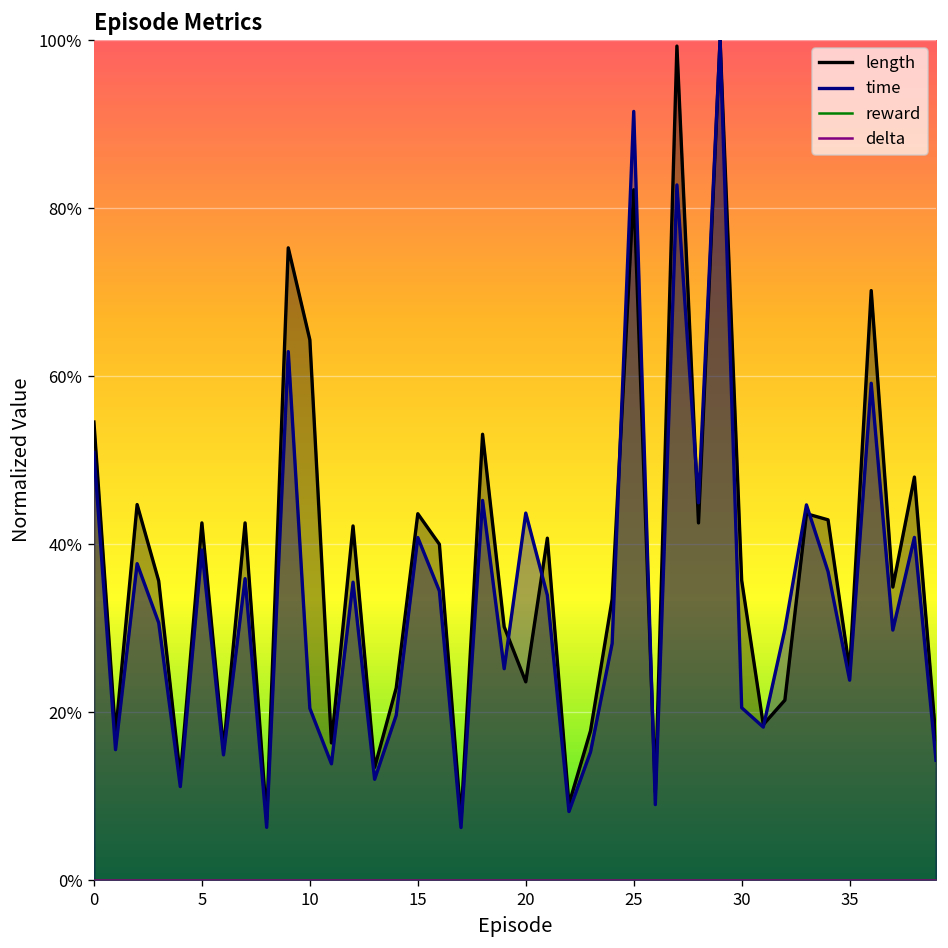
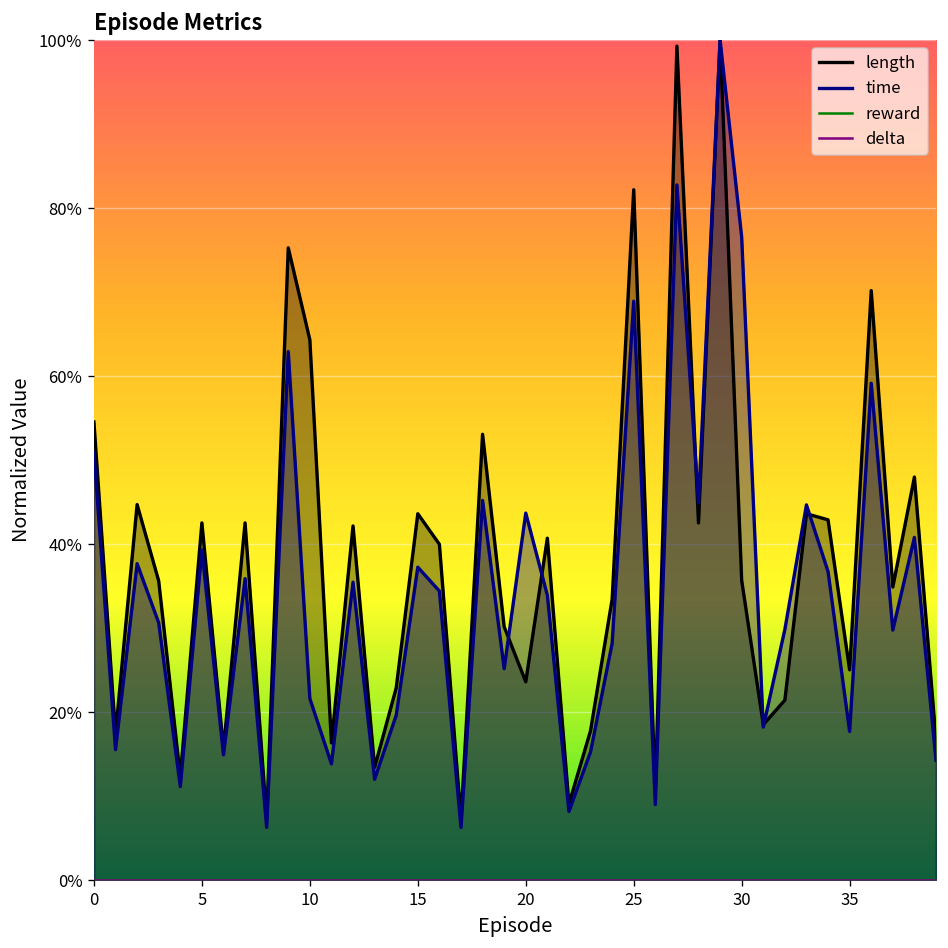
  {
    "length": {
      "0": "55%",
      "5": "43%",
      "10": "64%",
      "15": "44%",
      "20": "24%",
      "25": "82%",
      "30": "36%",
      "35": "25%"
    },
    "time": {
      "0": "51%",
      "5": "39%",
-     "10": "20%",
-     "15": "41%",
+     "10": "22%",
+     "15": "37%",
      "20": "44%",
-     "25": "91%",
-     "30": "21%",
-     "35": "24%"
+     "25": "69%",
+     "30": "77%",
+     "35": "18%"
    },
    "delta": {
      "0": "0%",
      "5": "0%",
      "10": "0%",
      "15": "0%",
      "20": "0%",
      "25": "0%",
      "30": "0%",
      "35": "0%"
    }
  }
